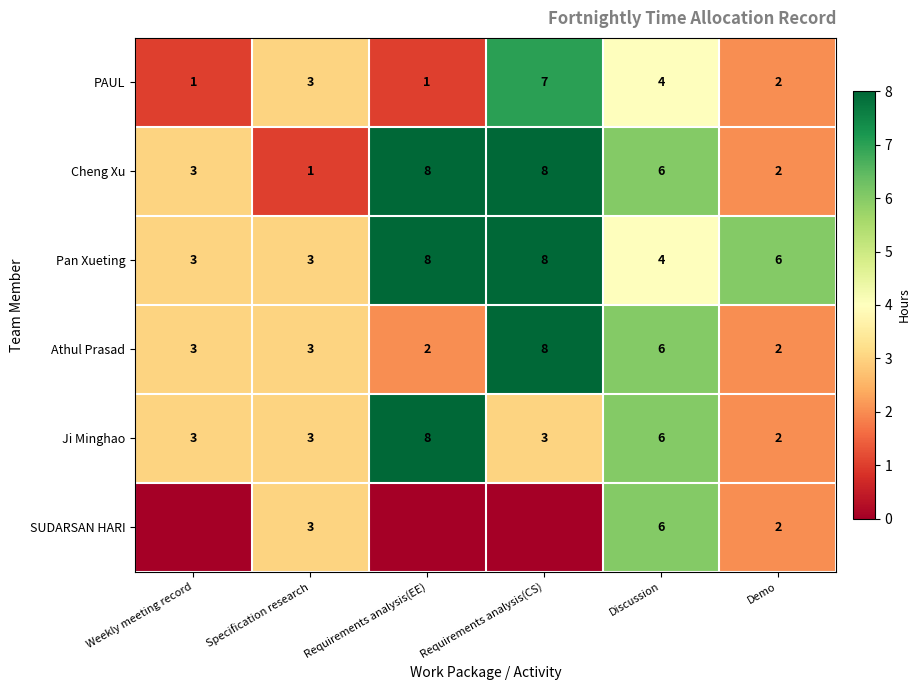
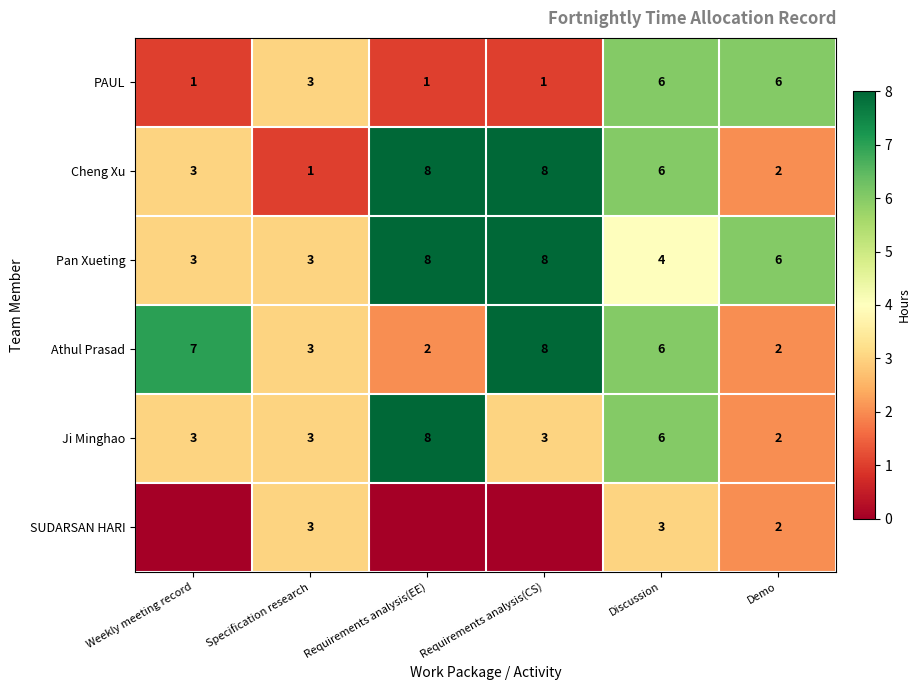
  {
    "PAUL": {
      "Weekly meeting record": 1,
      "Specification research": 3,
      "Requirements analysis(EE)": 1,
-     "Requirements analysis(CS)": 7,
-     "Discussion": 4,
-     "Demo": 2
+     "Requirements analysis(CS)": 1,
+     "Discussion": 6,
+     "Demo": 6
    },
    "Cheng Xu": {
      "Weekly meeting record": 3,
      "Specification research": 1,
      "Requirements analysis(EE)": 8,
      "Requirements analysis(CS)": 8,
      "Discussion": 6,
      "Demo": 2
    },
    "Pan Xueting": {
      "Weekly meeting record": 3,
      "Specification research": 3,
      "Requirements analysis(EE)": 8,
      "Requirements analysis(CS)": 8,
      "Discussion": 4,
      "Demo": 6
    },
    "Athul Prasad": {
-     "Weekly meeting record": 3,
+     "Weekly meeting record": 7,
      "Specification research": 3,
      "Requirements analysis(EE)": 2,
      "Requirements analysis(CS)": 8,
      "Discussion": 6,
      "Demo": 2
    },
    "Ji Minghao": {
      "Weekly meeting record": 3,
      "Specification research": 3,
      "Requirements analysis(EE)": 8,
      "Requirements analysis(CS)": 3,
      "Discussion": 6,
      "Demo": 2
    },
    "SUDARSAN HARI": {
      "Specification research": 3,
-     "Discussion": 6,
+     "Discussion": 3,
      "Demo": 2
    }
  }
